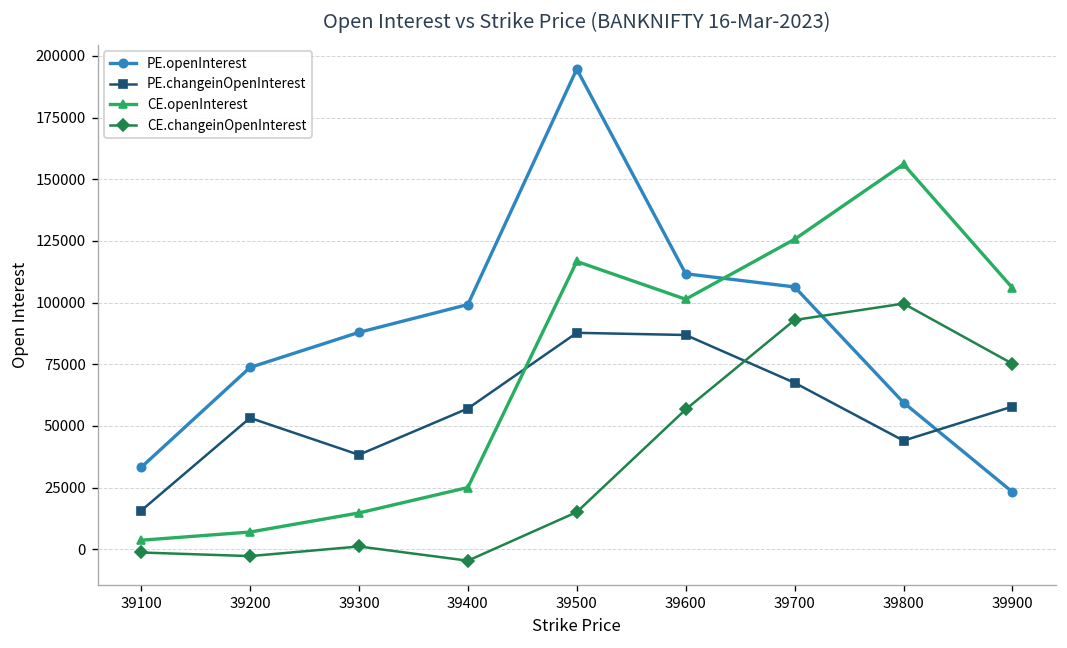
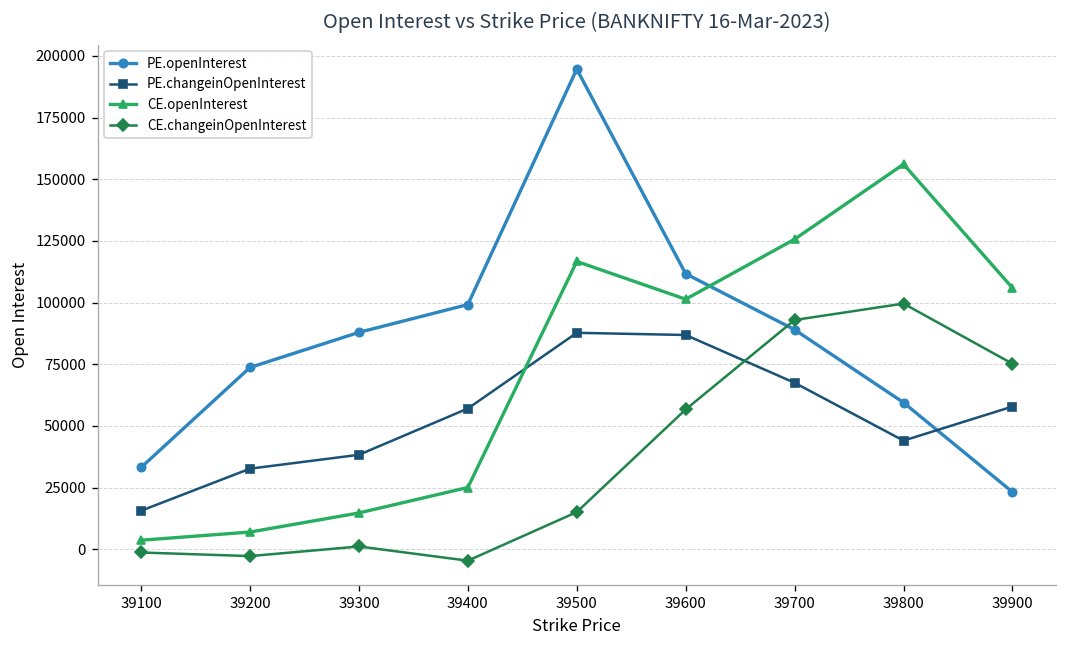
  {
    "PE.openInterest": {
      "39100": 33000,
      "39200": 74000,
      "39300": 88000,
      "39400": 99000,
      "39500": 195000,
      "39600": 112000,
-     "39700": 106000,
+     "39700": 89000,
      "39800": 59000,
      "39900": 23000
    },
    "PE.changeinOpenInterest": {
      "39100": 16000,
-     "39200": 53000,
+     "39200": 33000,
      "39300": 38000,
      "39400": 57000,
      "39500": 88000,
      "39600": 87000,
      "39700": 67000,
      "39800": 44000,
      "39900": 58000
    }
  }
